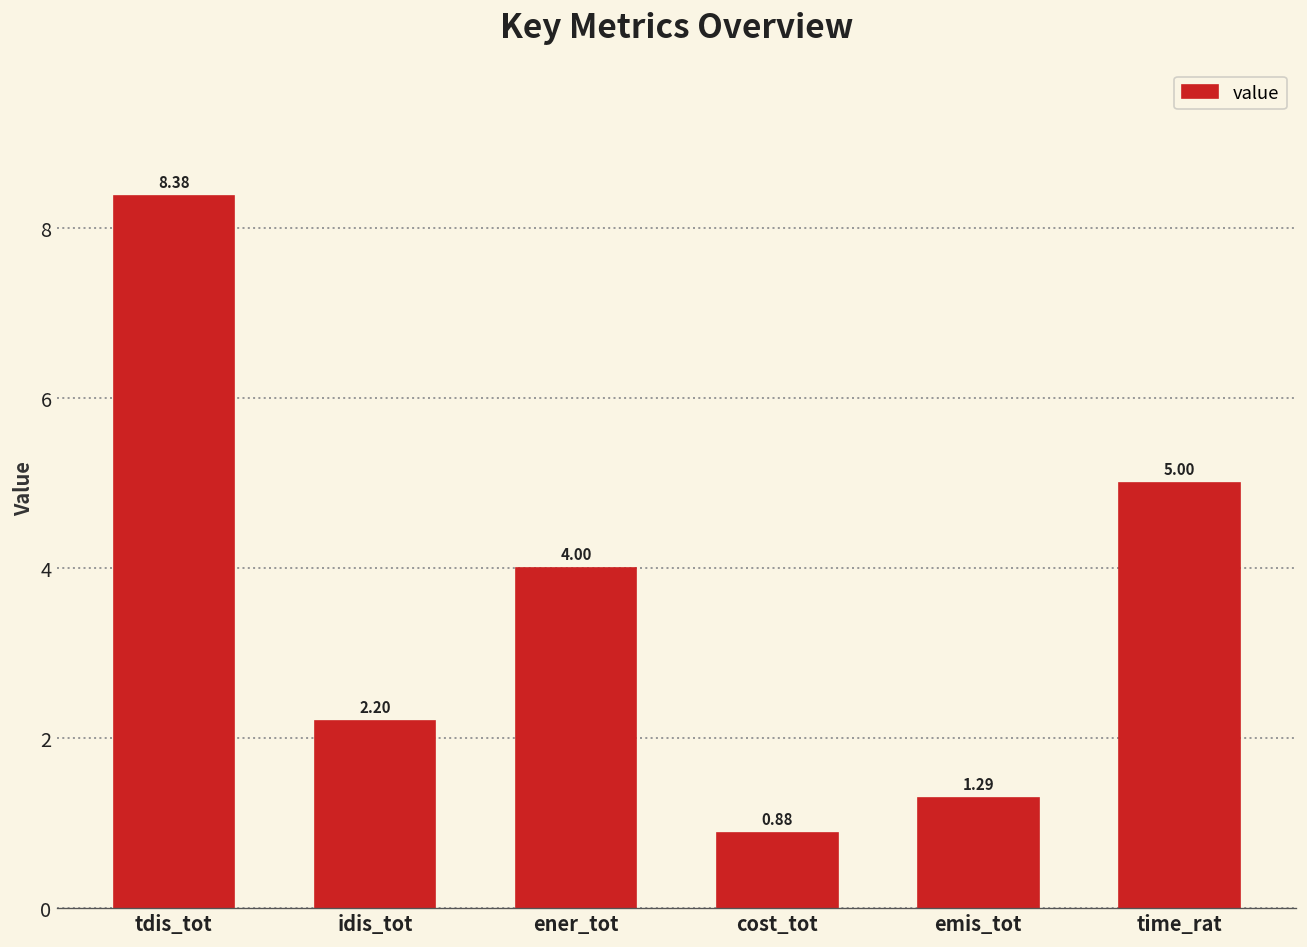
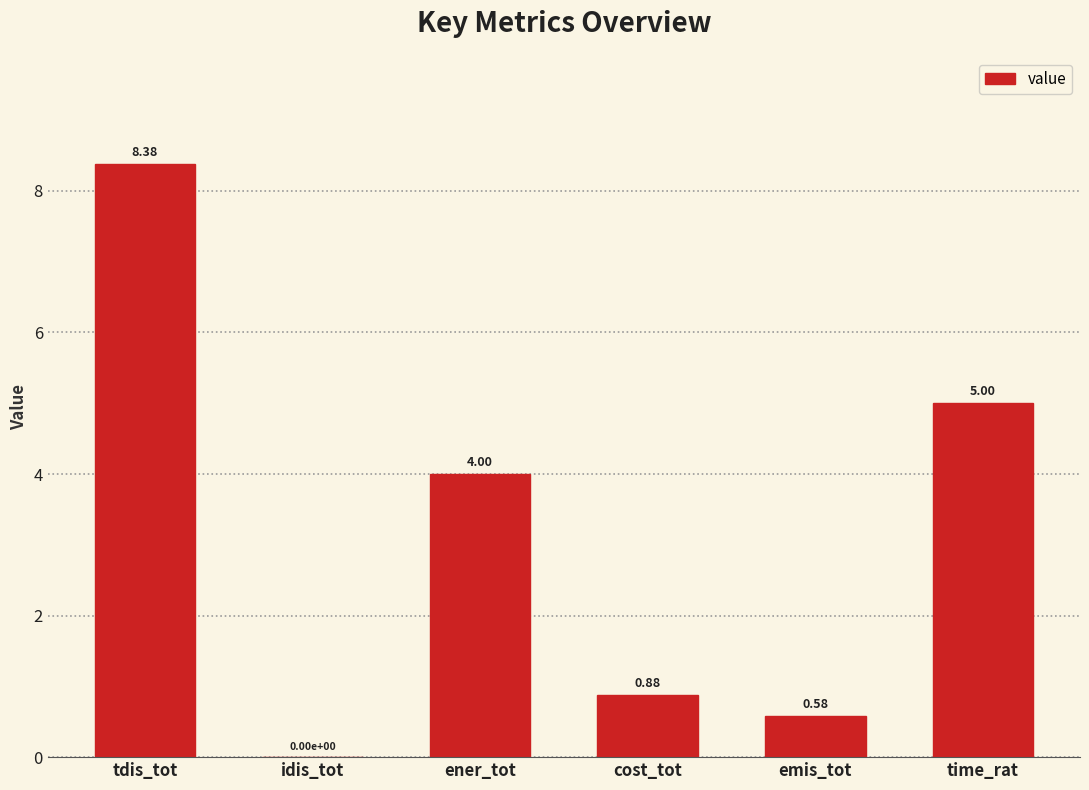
  {
    "tdis_tot": "8.38",
-   "idis_tot": "2.20",
+   "idis_tot": "0.00e+00",
    "ener_tot": "4.00",
    "cost_tot": "0.88",
-   "emis_tot": "1.29",
+   "emis_tot": "0.58",
    "time_rat": "5.00"
  }
